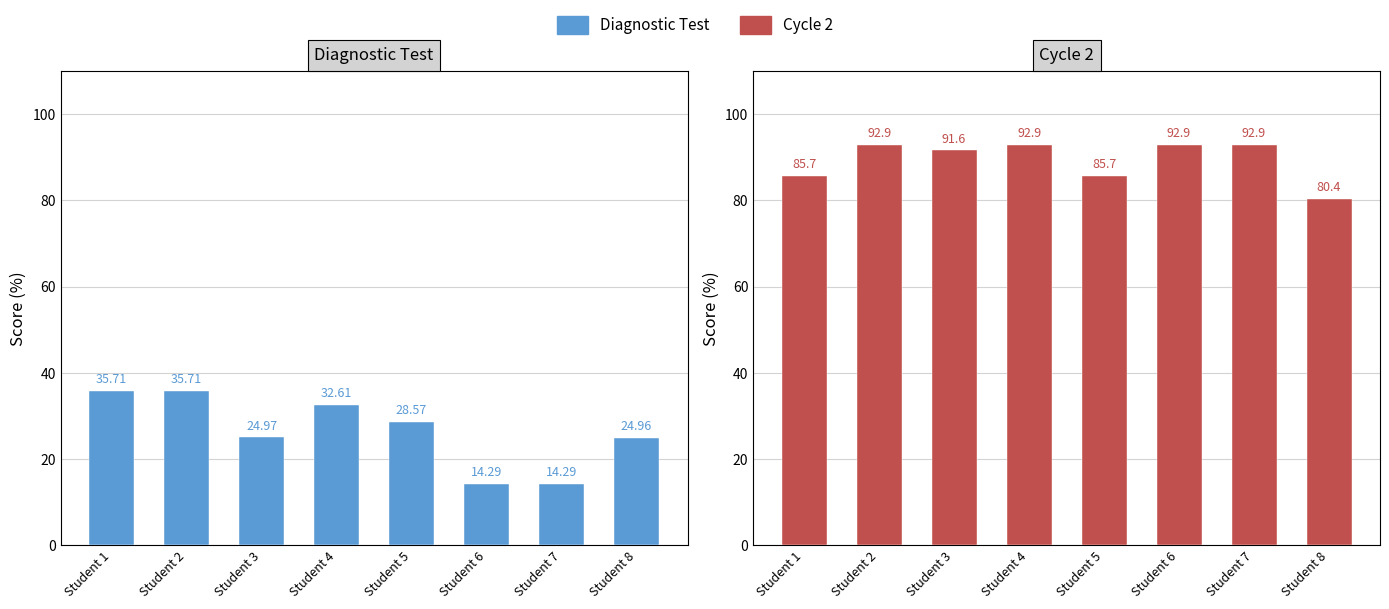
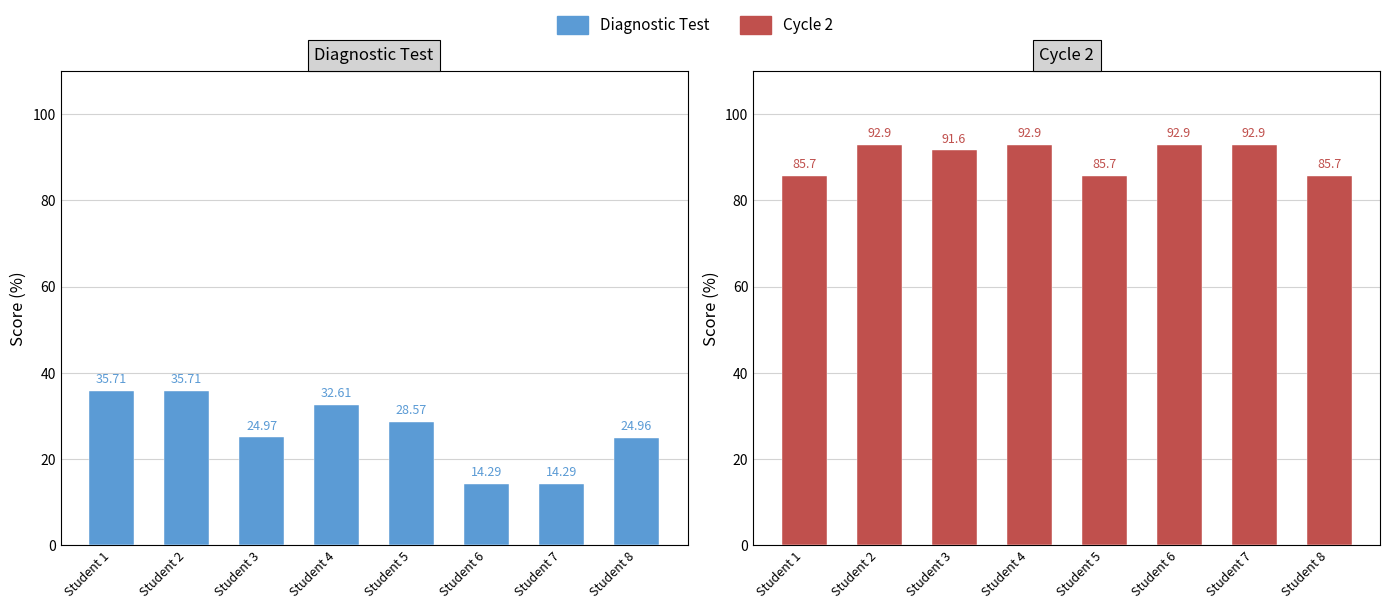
  {
    "Diagnostic Test": {
      "Student 1": 35.71,
      "Student 2": 35.71,
      "Student 3": 24.97,
      "Student 4": 32.61,
      "Student 5": 28.57,
      "Student 6": 14.29,
      "Student 7": 14.29,
      "Student 8": 24.96
    },
    "Cycle 2": {
      "Student 1": 85.7,
      "Student 2": 92.9,
      "Student 3": 91.6,
      "Student 4": 92.9,
      "Student 5": 85.7,
      "Student 6": 92.9,
      "Student 7": 92.9,
-     "Student 8": 80.4
+     "Student 8": 85.7
    }
  }
